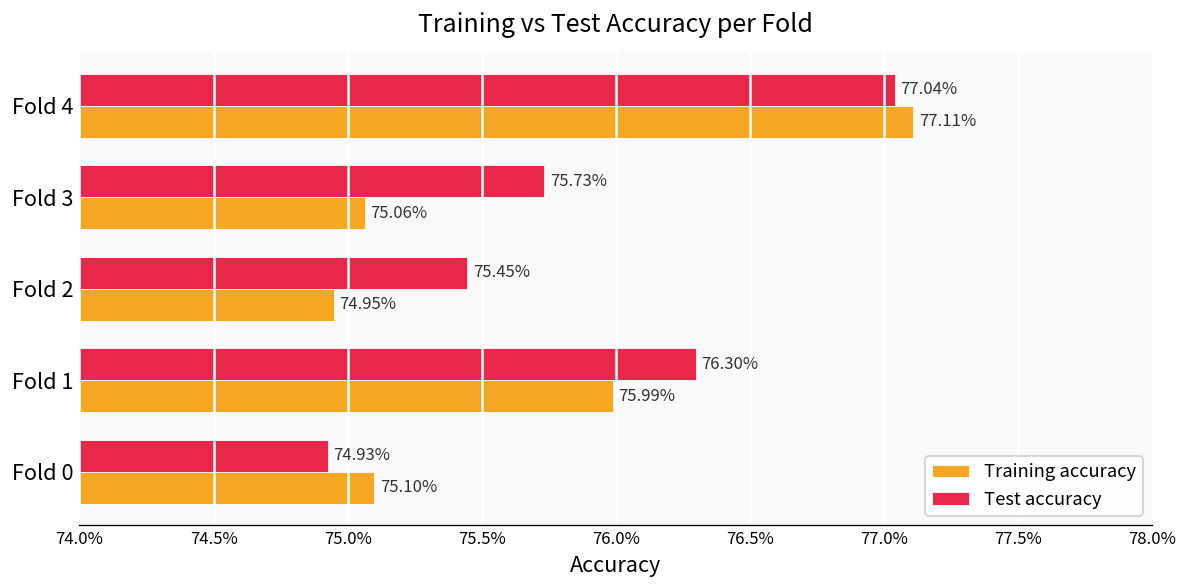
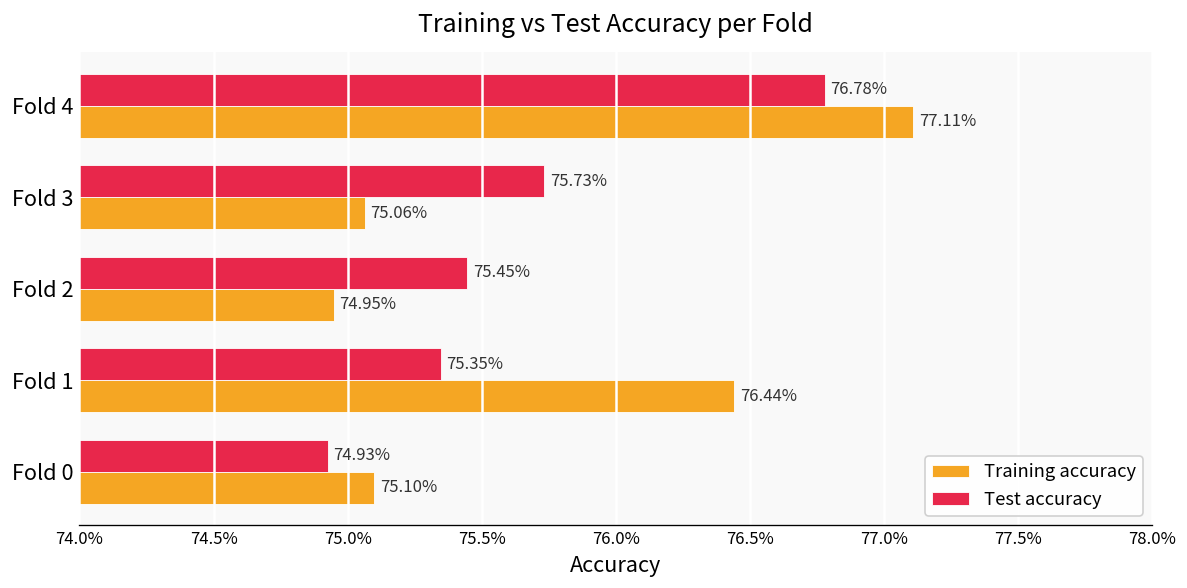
  {
    "Training accuracy": {
      "Fold 4": "77.11%",
      "Fold 3": "75.06%",
      "Fold 2": "74.95%",
-     "Fold 1": "75.99%",
+     "Fold 1": "76.44%",
      "Fold 0": "75.10%"
    },
    "Test accuracy": {
-     "Fold 4": "77.04%",
+     "Fold 4": "76.78%",
      "Fold 3": "75.73%",
      "Fold 2": "75.45%",
-     "Fold 1": "76.30%",
+     "Fold 1": "75.35%",
      "Fold 0": "74.93%"
    }
  }
